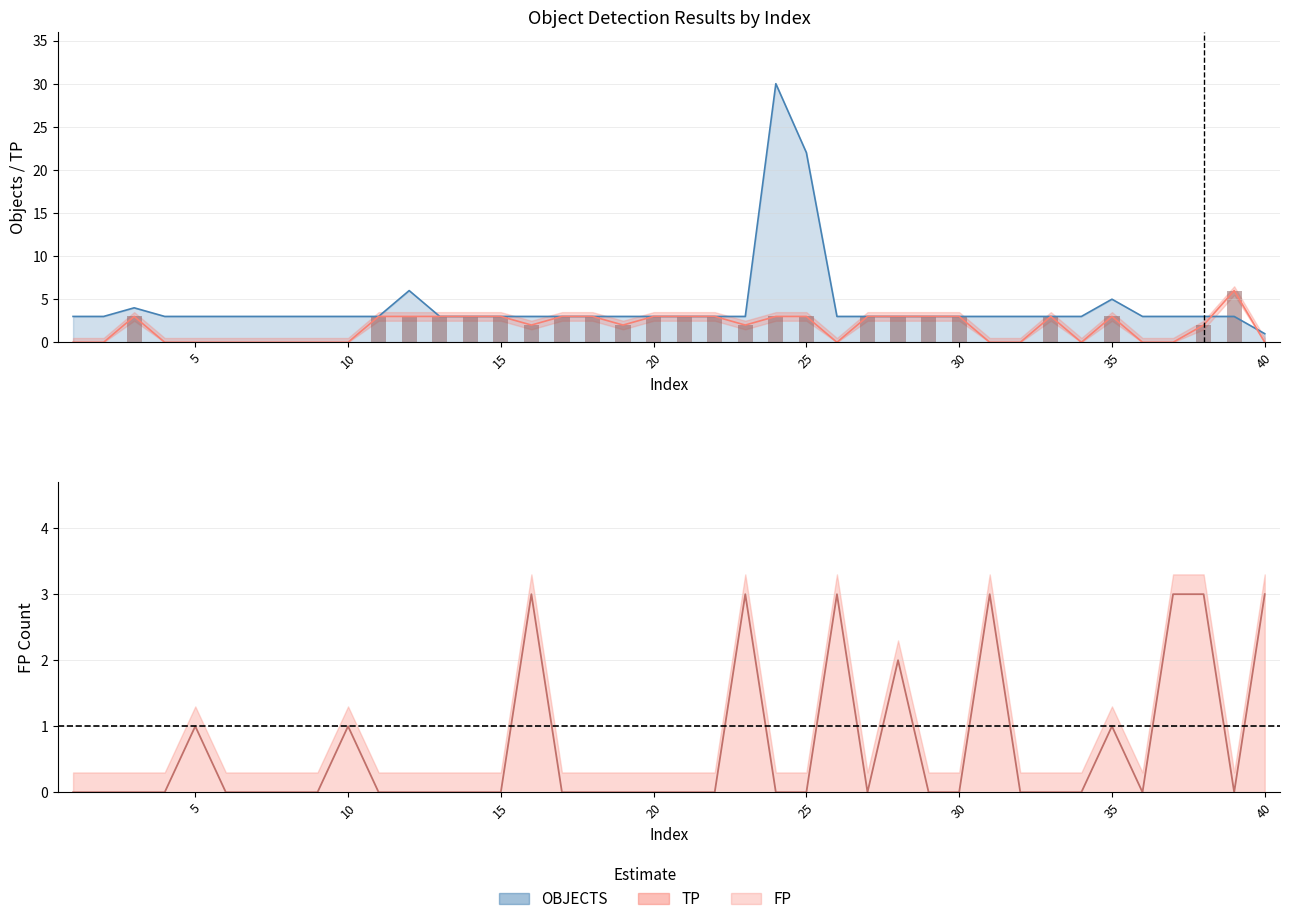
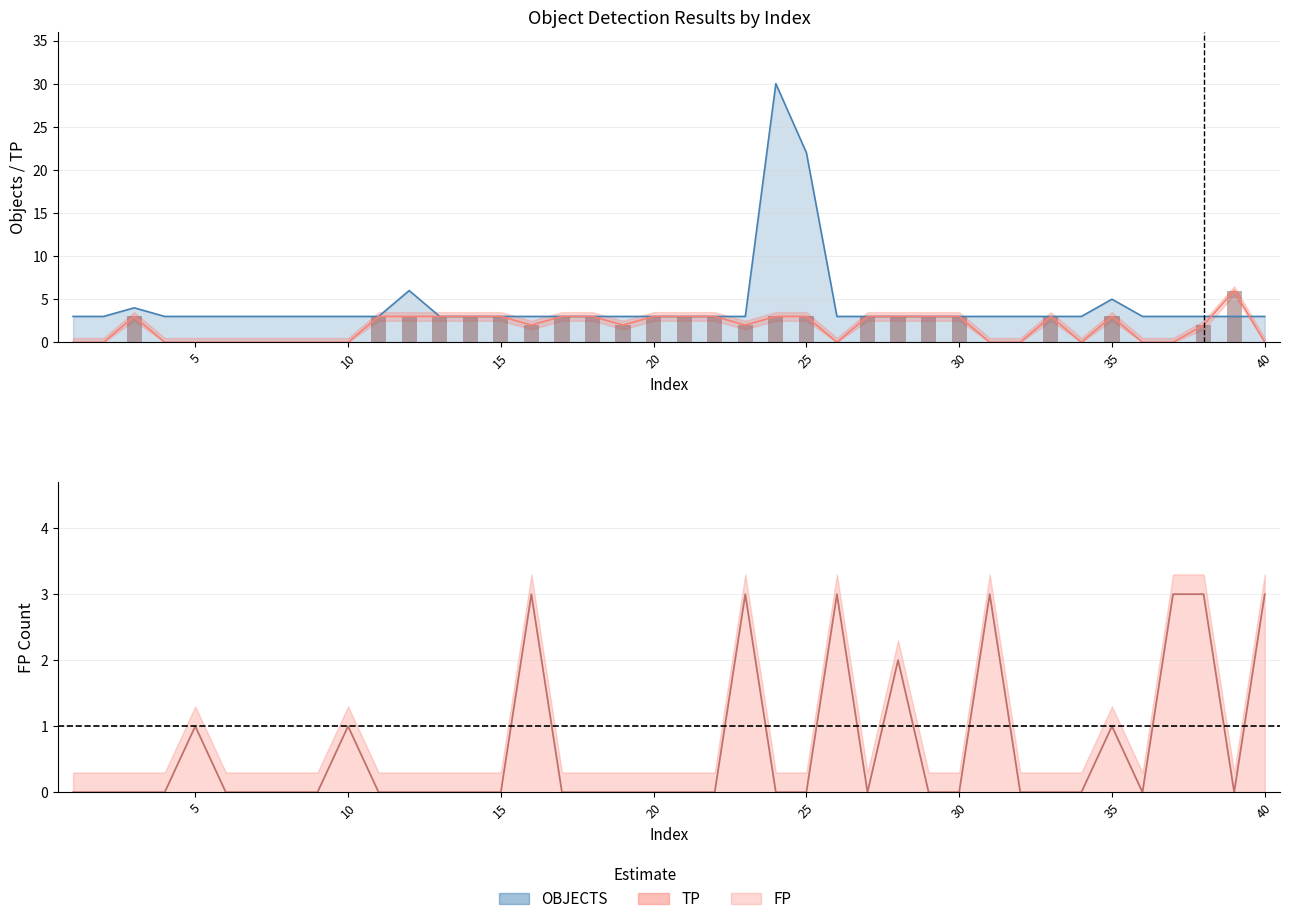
  {
    "Object Detection Results by Index": {
      "OBJECTS": {
        "5": 3,
        "10": 3,
        "25": 22,
        "35": 5,
-       "40": 1
+       "40": 3
      }
    }
  }
